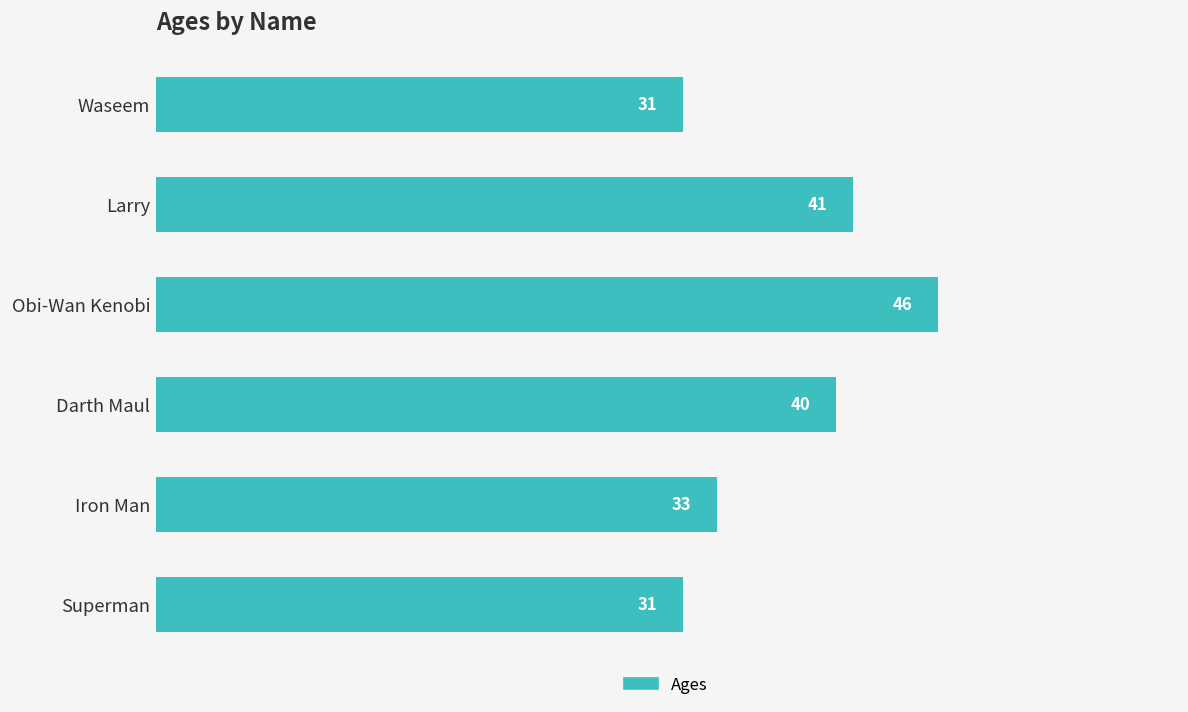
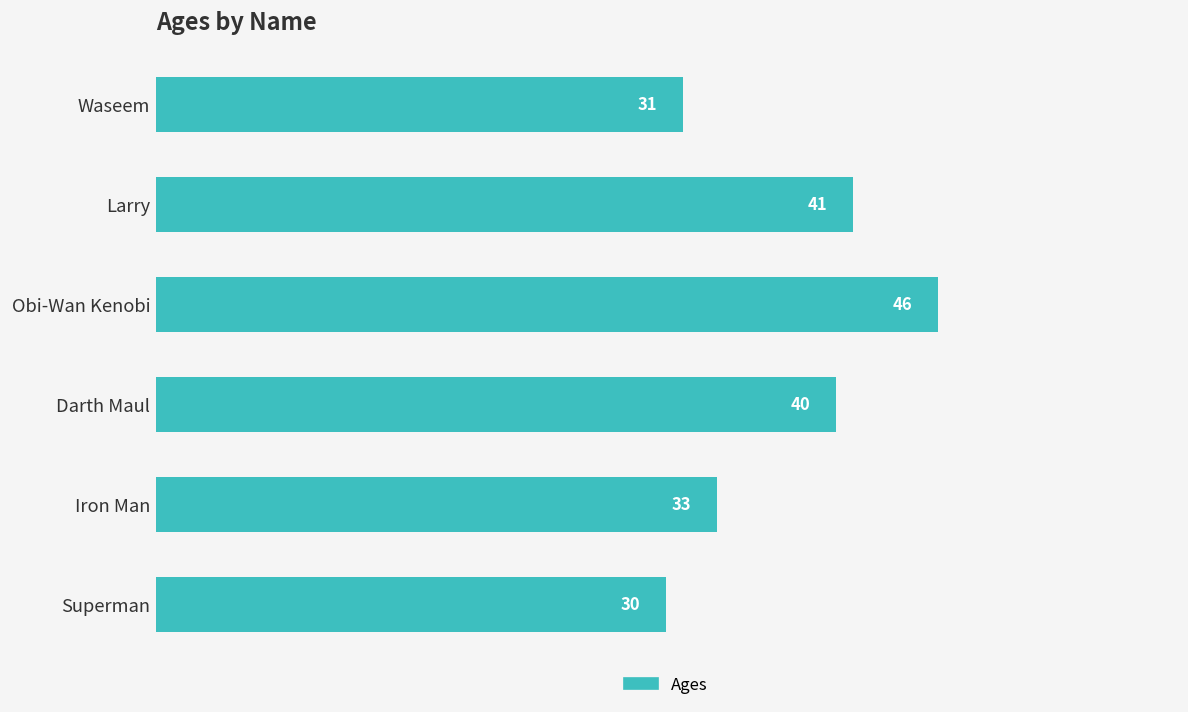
  {
    "Waseem": 31,
    "Larry": 41,
    "Obi-Wan Kenobi": 46,
    "Darth Maul": 40,
    "Iron Man": 33,
-   "Superman": 31
+   "Superman": 30
  }
